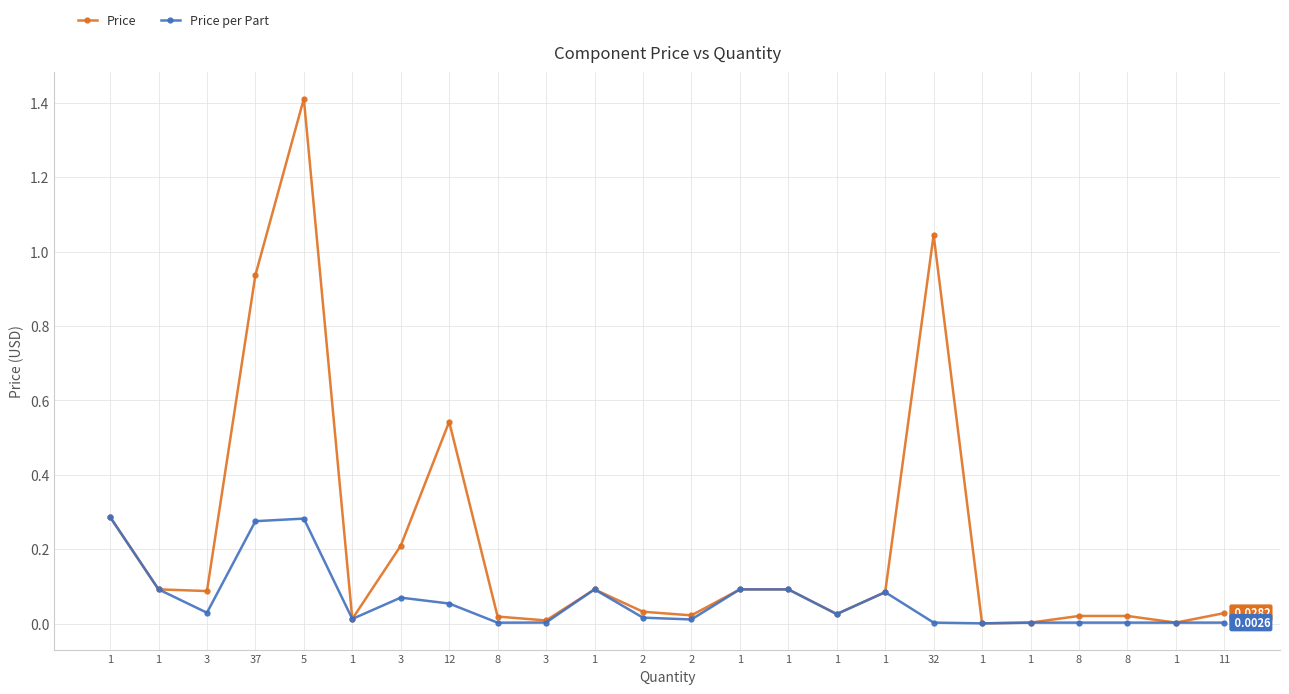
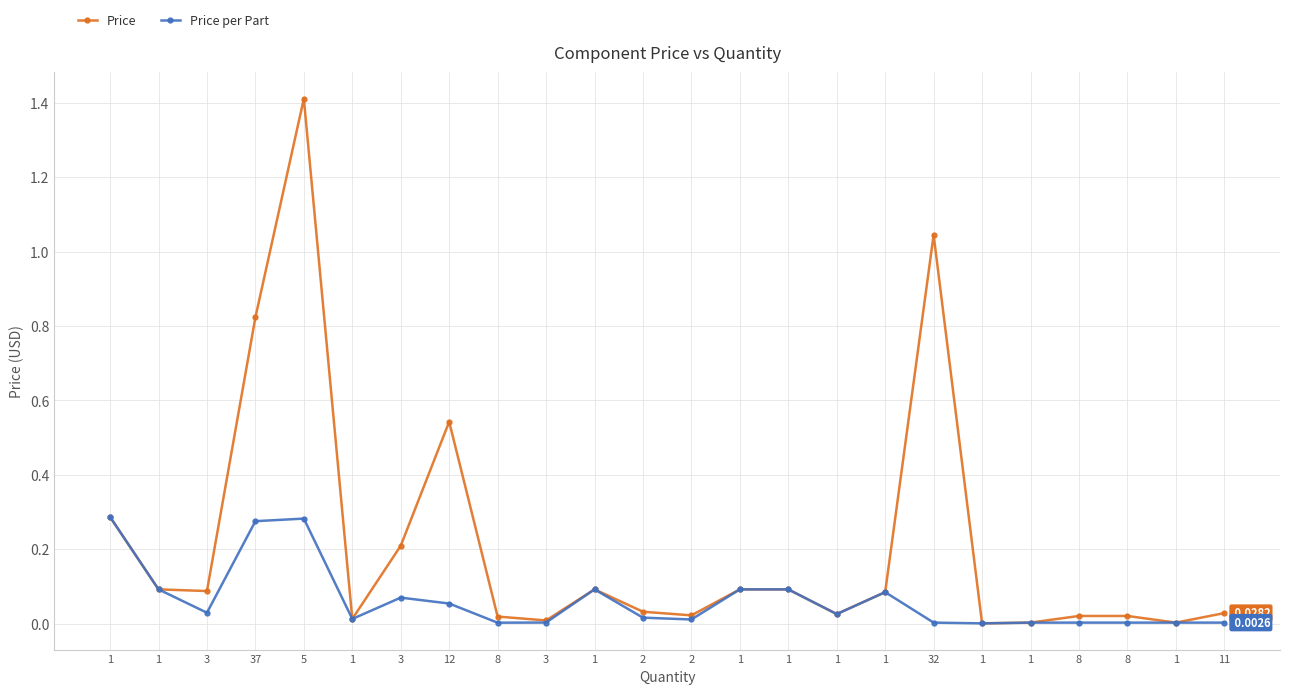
  {
    "Price": {
-     "37": 0.94,
+     "37": 0.82,
      "5": 1.41,
      "12": 0.54,
      "32": 1.05
    },
    "Price per Part": {
      "37": 0.28,
      "5": 0.28,
      "12": 0.05,
      "32": 0.00
    }
  }
